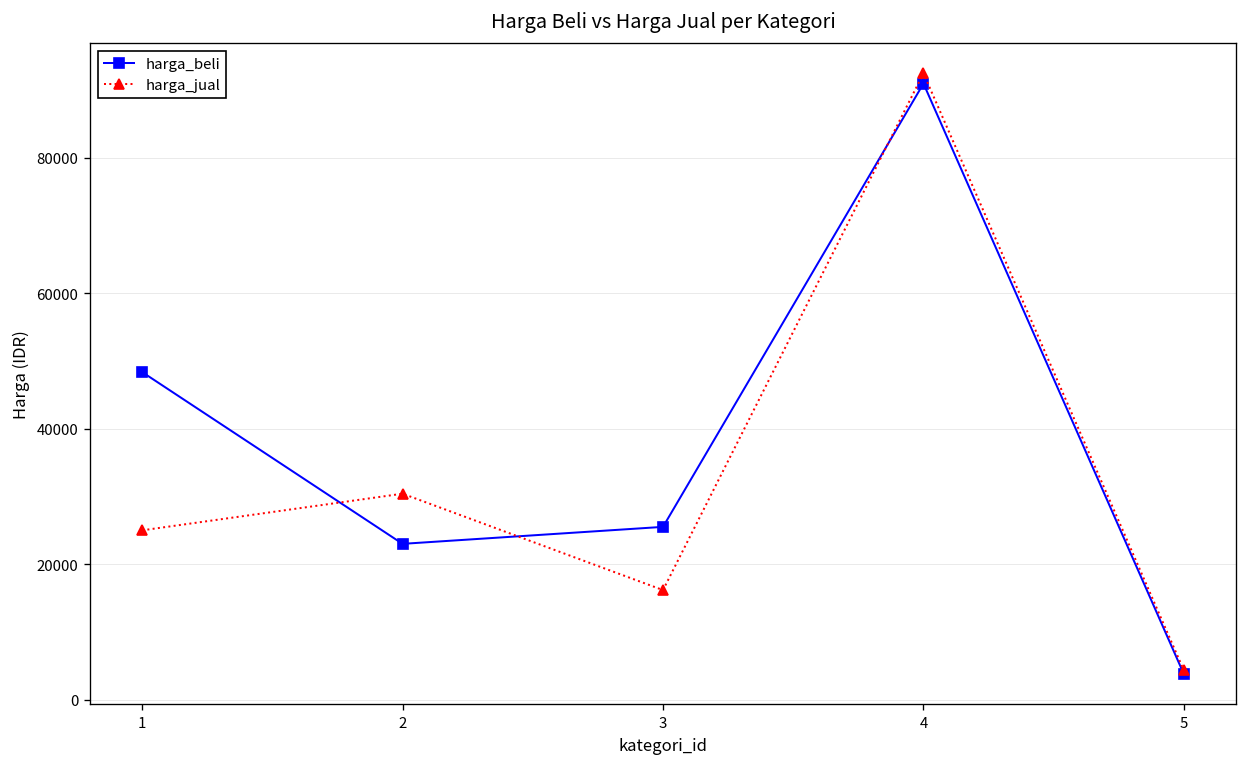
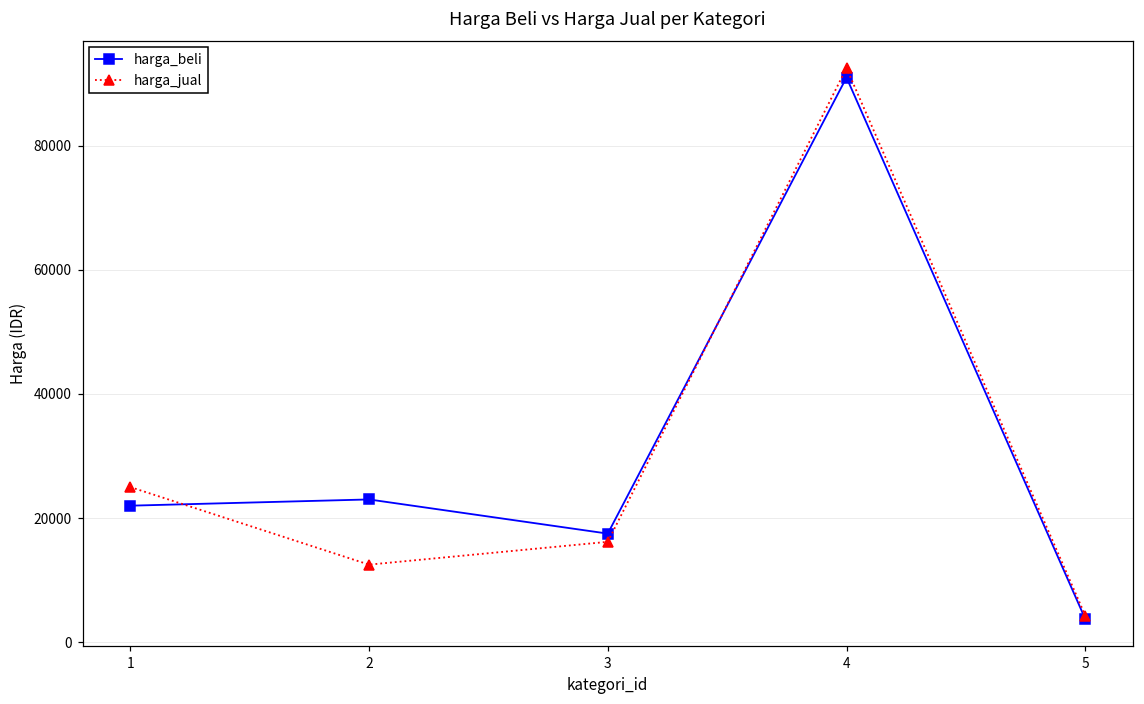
  {
    "harga_beli": {
-     "1": 48000,
+     "1": 22000,
      "2": 23000,
-     "3": 26000,
+     "3": 18000,
      "4": 91000,
      "5": 4000
    },
    "harga_jual": {
      "1": 25000,
-     "2": 30000,
+     "2": 13000,
      "3": 16000,
      "4": 93000,
      "5": 4000
    }
  }
